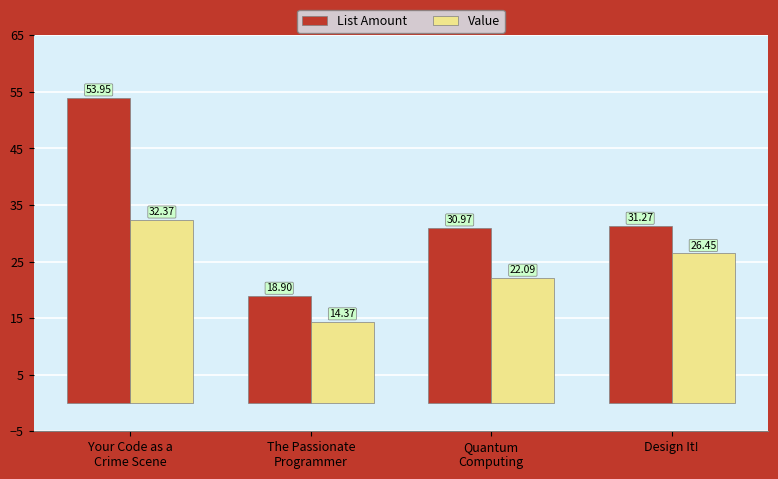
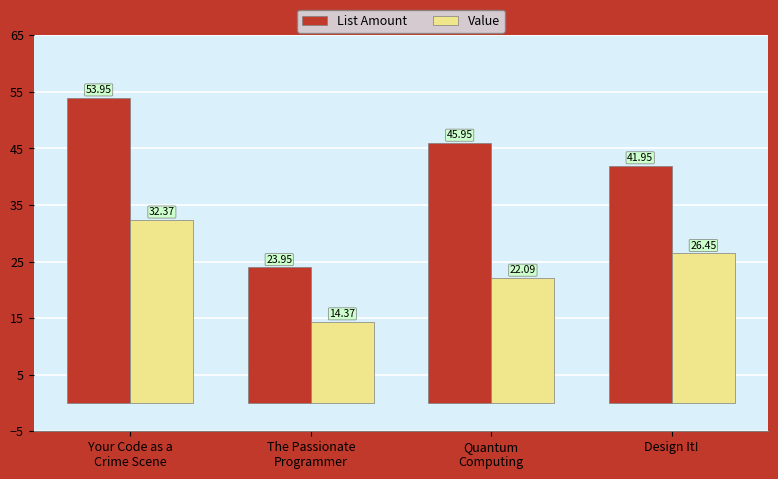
  {
    "List Amount": {
-     "The Passionate Programmer": 18.90,
-     "Quantum Computing": 30.97,
-     "Design It!": 31.27
+     "The Passionate Programmer": 23.95,
+     "Quantum Computing": 45.95,
+     "Design It!": 41.95
    }
  }
